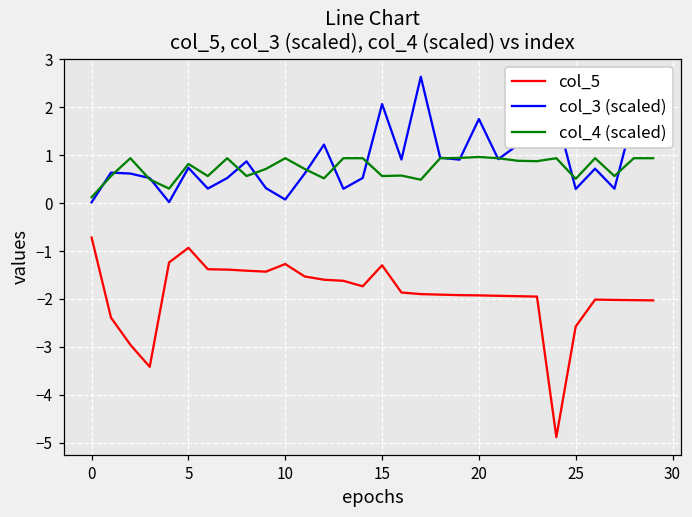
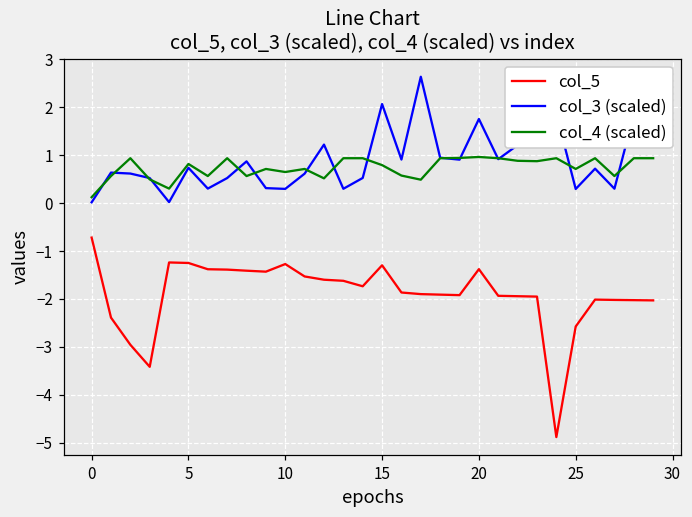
  {
    "col_5": {
      "0": -0.7,
-     "5": -0.9,
+     "5": -1.2,
      "10": -1.3,
      "15": -1.3,
-     "20": -1.9,
+     "20": -1.4,
      "25": -2.6
    },
    "col_3 (scaled)": {
      "0": 0.0,
      "5": 0.7,
-     "10": 0.1,
+     "10": 0.3,
      "15": 2.1,
      "20": 1.8,
      "25": 0.3
    },
    "col_4 (scaled)": {
      "0": 0.1,
      "5": 0.8,
-     "10": 0.9,
-     "15": 0.6,
+     "10": 0.6,
+     "15": 0.8,
      "20": 1.0,
-     "25": 0.5
+     "25": 0.7
    }
  }
